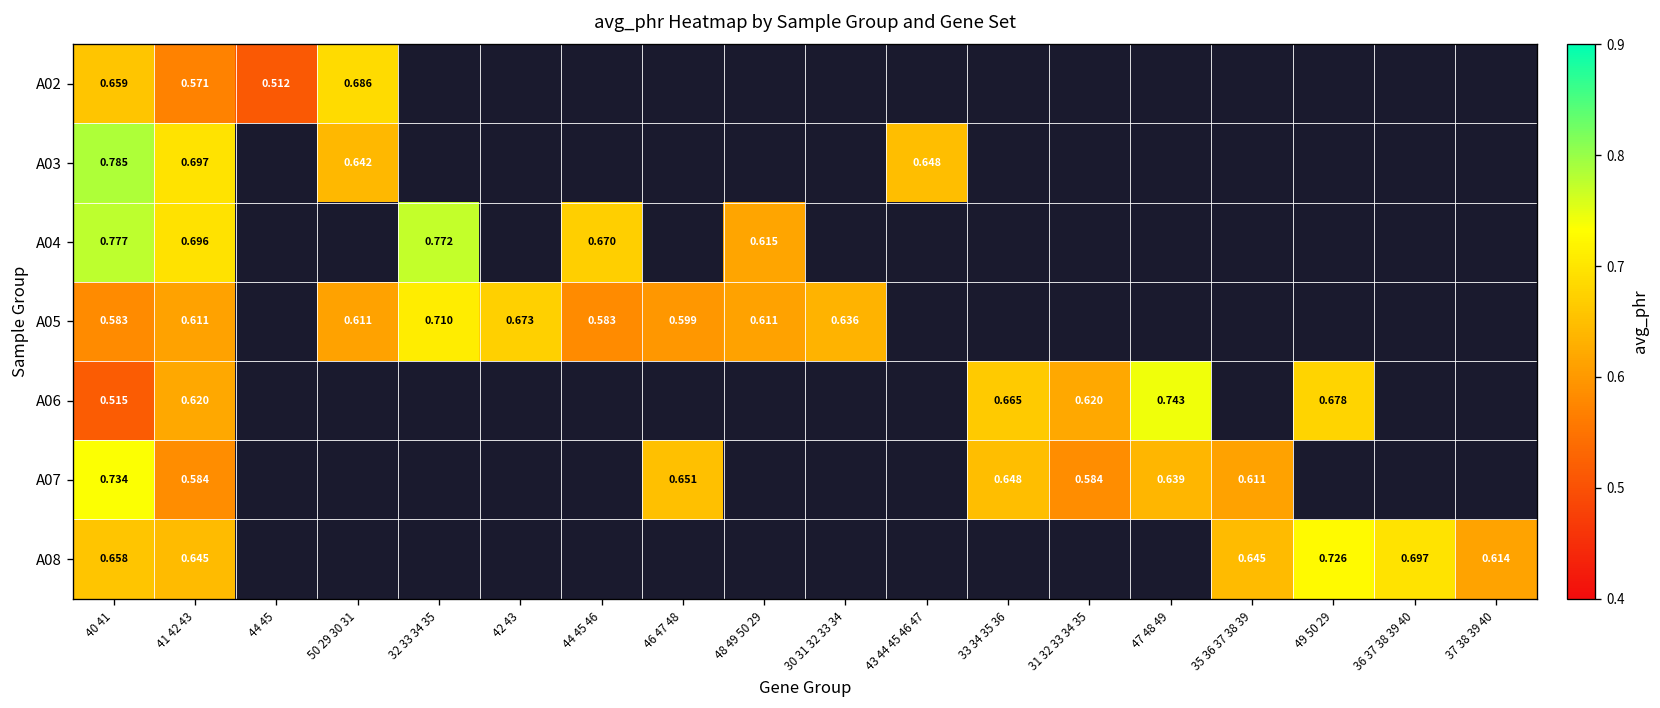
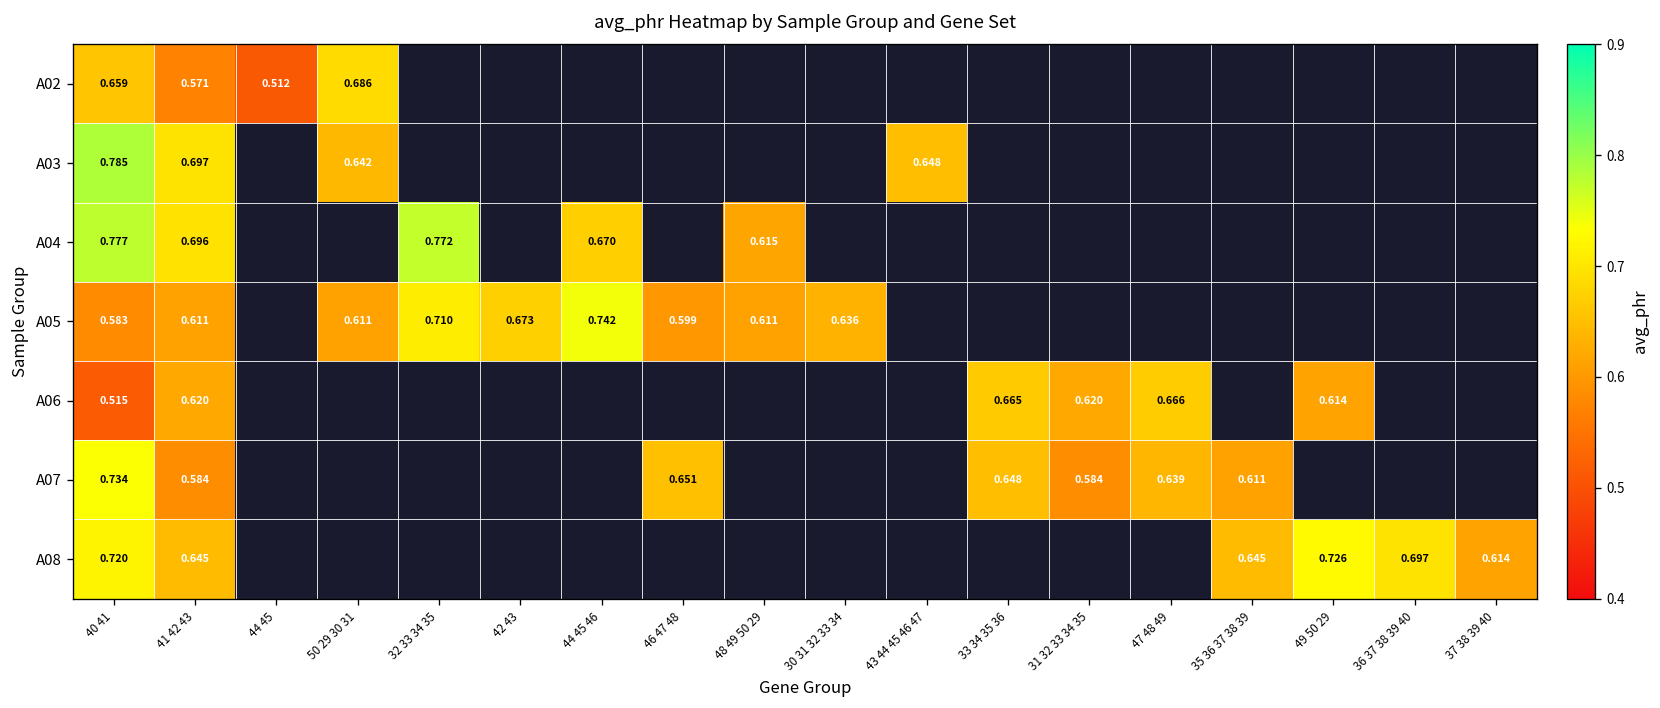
  {
    "A02": {
      "40 41": 0.659,
      "41 42 43": 0.571,
      "44 45": 0.512,
      "50 29 30 31": 0.686
    },
    "A03": {
      "40 41": 0.785,
      "41 42 43": 0.697,
      "50 29 30 31": 0.642,
      "43 44 45 46 47": 0.648
    },
    "A04": {
      "40 41": 0.777,
      "41 42 43": 0.696,
      "32 33 34 35": 0.772,
      "44 45 46": 0.670,
      "48 49 50 29": 0.615
    },
    "A05": {
      "40 41": 0.583,
      "41 42 43": 0.611,
      "50 29 30 31": 0.611,
      "32 33 34 35": 0.710,
      "42 43": 0.673,
-     "44 45 46": 0.583,
+     "44 45 46": 0.742,
      "46 47 48": 0.599,
      "48 49 50 29": 0.611,
      "30 31 32 33 34": 0.636
    },
    "A06": {
      "40 41": 0.515,
      "41 42 43": 0.620,
      "33 34 35 36": 0.665,
      "31 32 33 34 35": 0.620,
-     "47 48 49": 0.743,
-     "49 50 29": 0.678
+     "47 48 49": 0.666,
+     "49 50 29": 0.614
    },
    "A07": {
      "40 41": 0.734,
      "41 42 43": 0.584,
      "46 47 48": 0.651,
      "33 34 35 36": 0.648,
      "31 32 33 34 35": 0.584,
      "47 48 49": 0.639,
      "35 36 37 38 39": 0.611
    },
    "A08": {
-     "40 41": 0.658,
+     "40 41": 0.720,
      "41 42 43": 0.645,
      "35 36 37 38 39": 0.645,
      "49 50 29": 0.726,
      "36 37 38 39 40": 0.697,
      "37 38 39 40": 0.614
    }
  }
